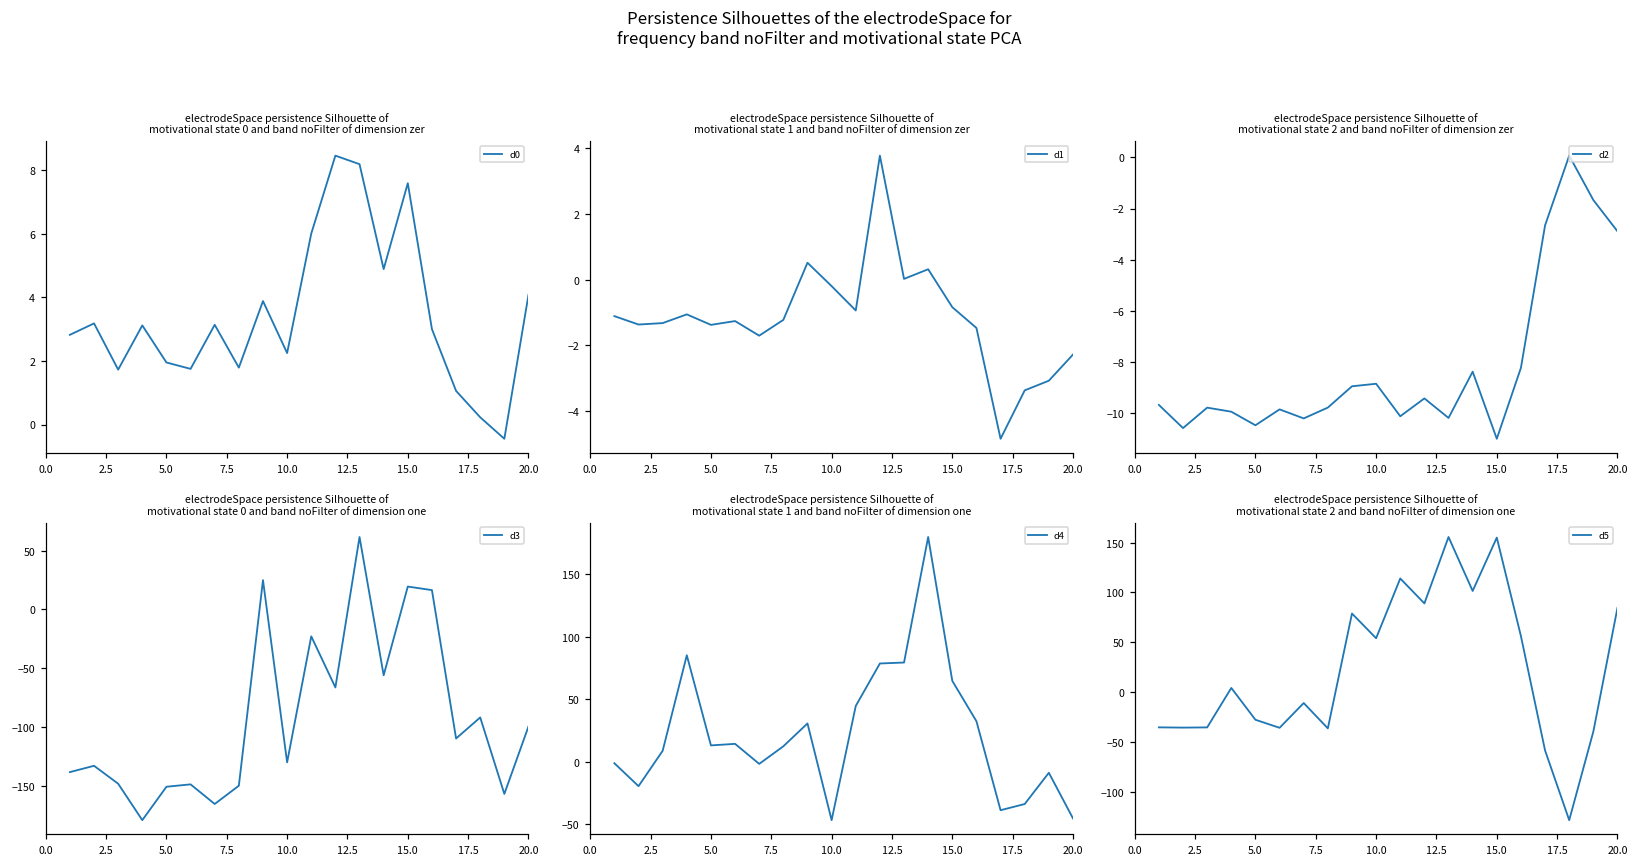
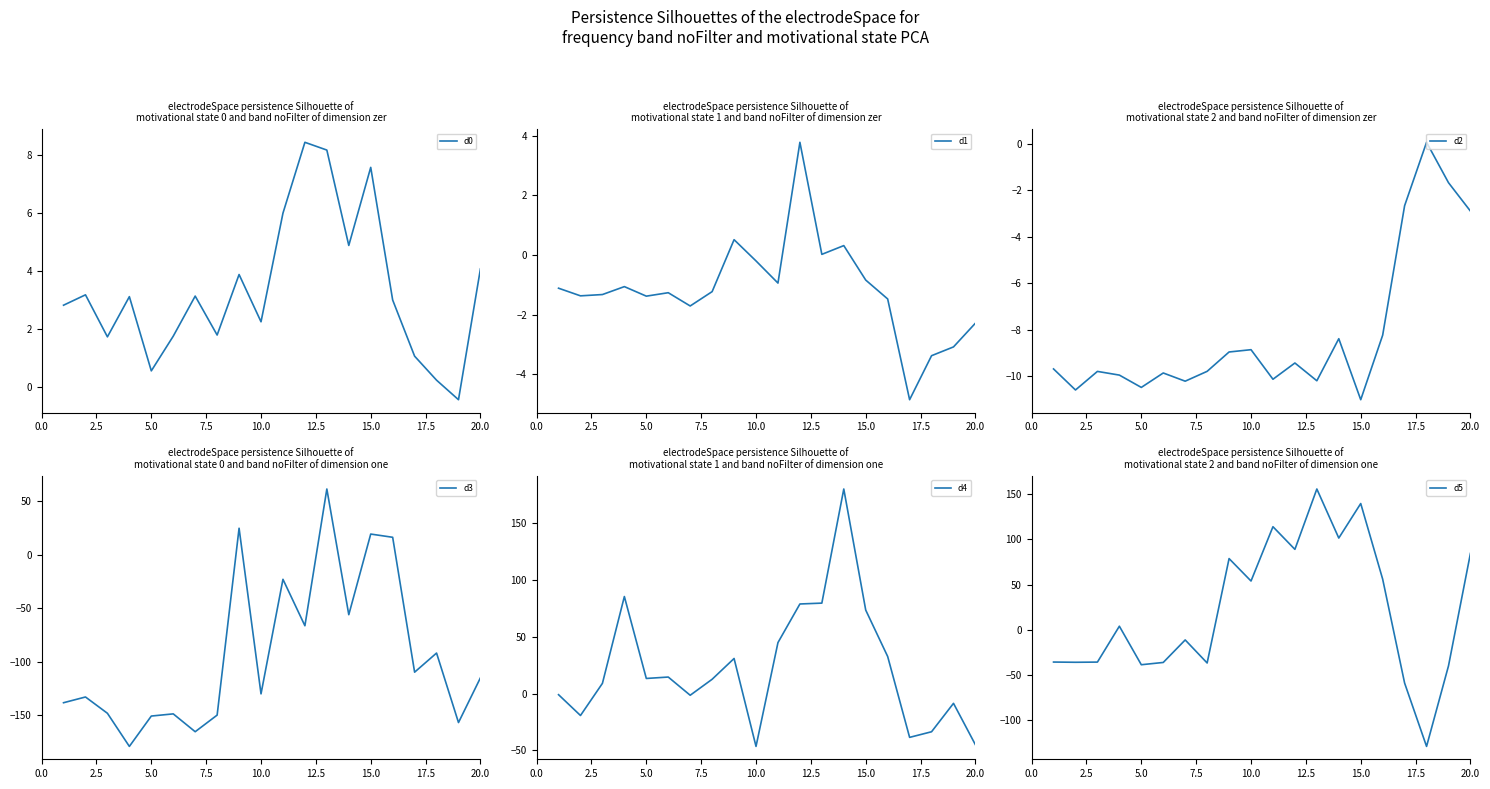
  {
    "electrodeSpace persistence Silhouette of motivational state 0 and band noFilter of dimension zer": {
-     "5.0": 2.0,
+     "5.0": 0.6,
      "10.0": 2.2,
      "15.0": 7.6,
      "20.0": 4.1
    },
    "electrodeSpace persistence Silhouette of motivational state 1 and band noFilter of dimension zer": {
      "5.0": -1.4,
      "10.0": -0.2,
      "15.0": -0.8,
      "20.0": -2.3
    },
    "electrodeSpace persistence Silhouette of motivational state 2 and band noFilter of dimension zer": {
      "5.0": -10.5,
      "10.0": -8.8,
      "15.0": -11.0,
      "20.0": -2.9
    },
    "electrodeSpace persistence Silhouette of motivational state 0 and band noFilter of dimension one": {
      "5.0": -151,
      "10.0": -130,
      "15.0": 19,
-     "20.0": -99
+     "20.0": -115
    },
    "electrodeSpace persistence Silhouette of motivational state 1 and band noFilter of dimension one": {
      "5.0": 13,
      "10.0": -47,
-     "15.0": 65,
+     "15.0": 73,
      "20.0": -45
    },
    "electrodeSpace persistence Silhouette of motivational state 2 and band noFilter of dimension one": {
-     "5.0": -30,
+     "5.0": -40,
      "10.0": 50,
-     "15.0": 160,
+     "15.0": 140,
      "20.0": 80
    }
  }
